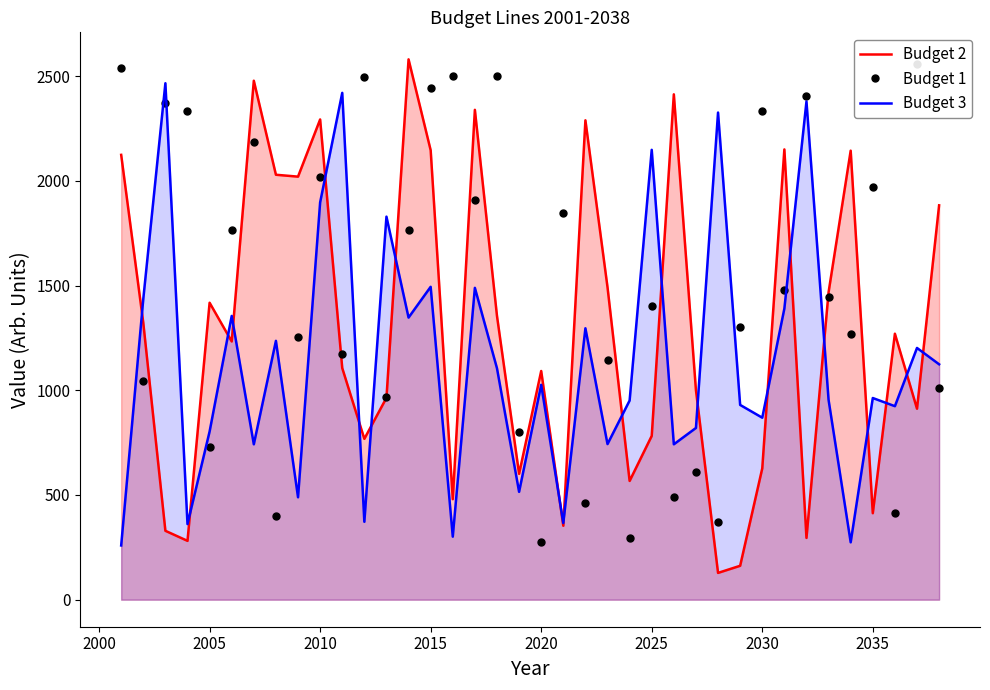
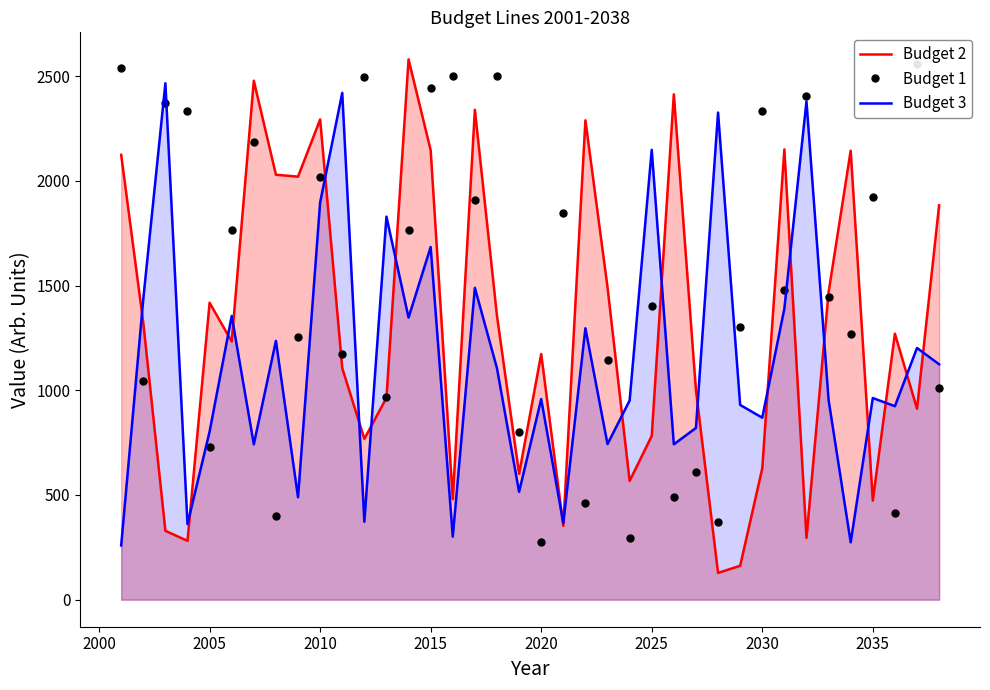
  {
    "Budget 2": {
      "2005": 1420,
      "2010": 2290,
      "2015": 2150,
-     "2020": 1090,
+     "2020": 1170,
      "2025": 780,
      "2030": 630,
-     "2035": 410
+     "2035": 470
    },
    "Budget 1": {
      "2005": 730,
      "2010": 2020,
      "2015": 2440,
      "2020": 280,
      "2025": 1400,
      "2030": 2330,
-     "2035": 1970
+     "2035": 1920
    },
    "Budget 3": {
      "2005": 800,
      "2010": 1900,
-     "2015": 1490,
-     "2020": 1030,
+     "2015": 1680,
+     "2020": 960,
      "2025": 2150,
      "2030": 870,
      "2035": 960
    }
  }
